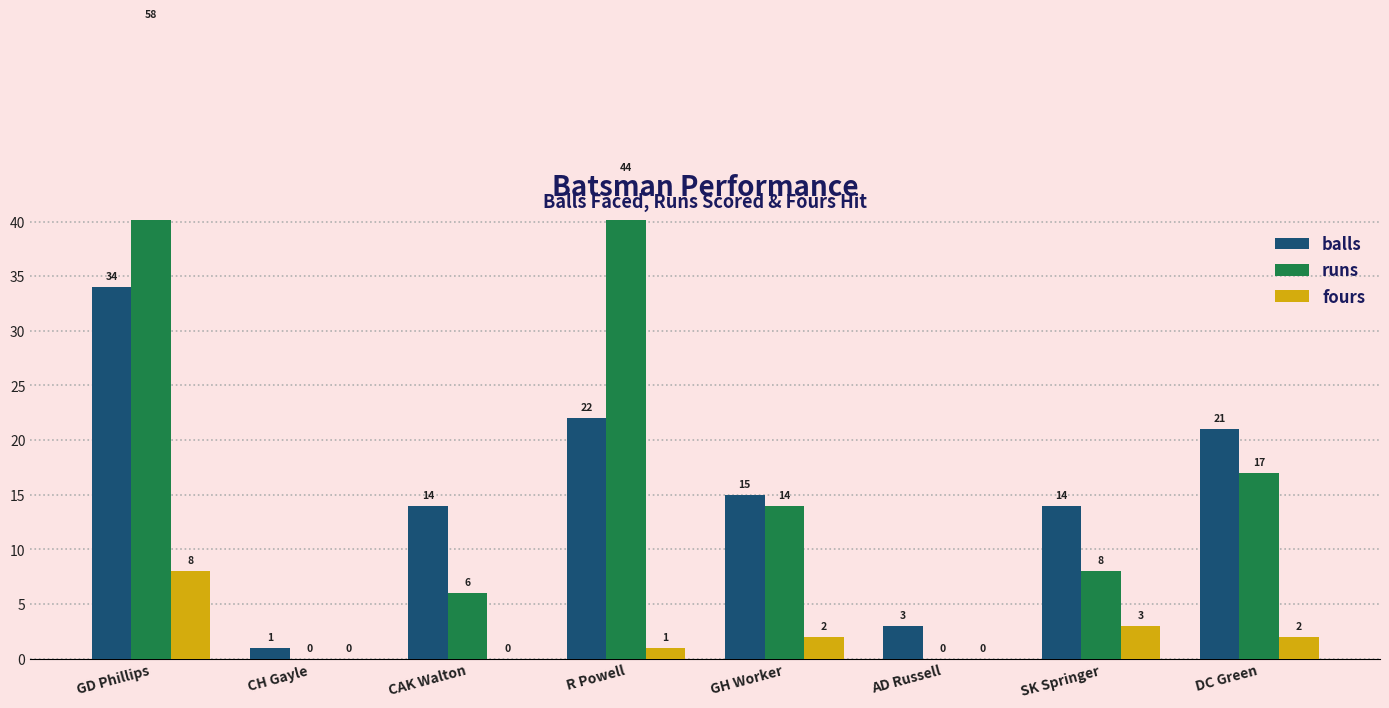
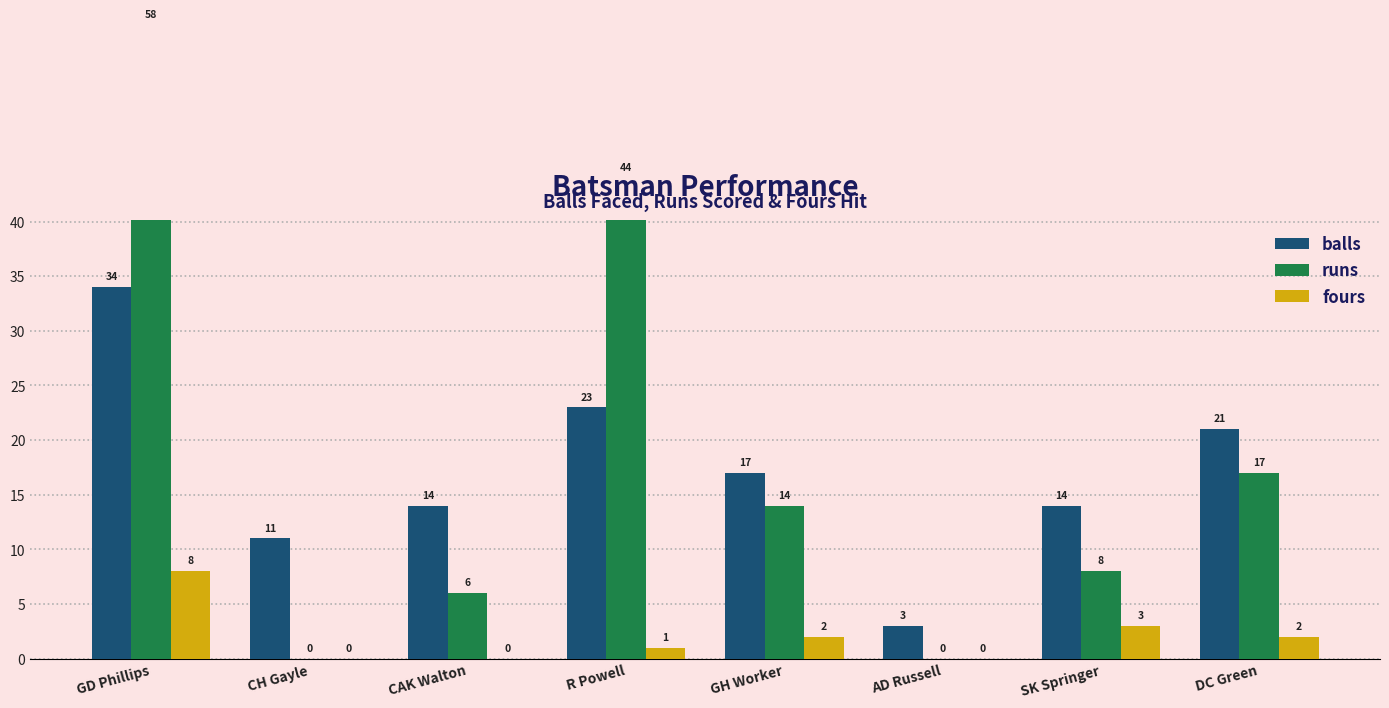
  {
    "balls": {
      "GD Phillips": 34,
-     "CH Gayle": 1,
+     "CH Gayle": 11,
      "CAK Walton": 14,
-     "R Powell": 22,
-     "GH Worker": 15,
+     "R Powell": 23,
+     "GH Worker": 17,
      "AD Russell": 3,
      "SK Springer": 14,
      "DC Green": 21
    },
    "runs": {
      "CH Gayle": 0,
      "CAK Walton": 6,
      "GH Worker": 14,
      "AD Russell": 0,
      "SK Springer": 8,
      "DC Green": 17
    },
    "fours": {
      "GD Phillips": 8,
      "CH Gayle": 0,
      "CAK Walton": 0,
      "R Powell": 1,
      "GH Worker": 2,
      "AD Russell": 0,
      "SK Springer": 3,
      "DC Green": 2
    }
  }
